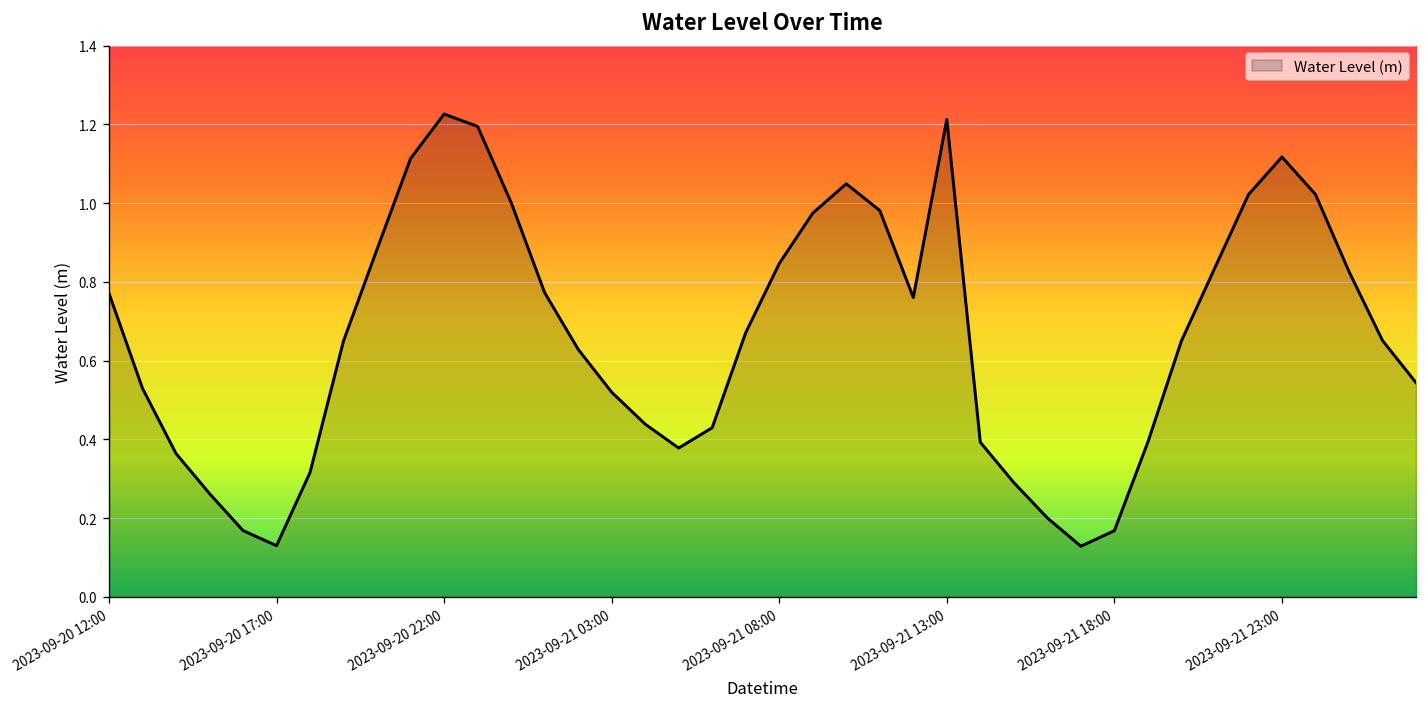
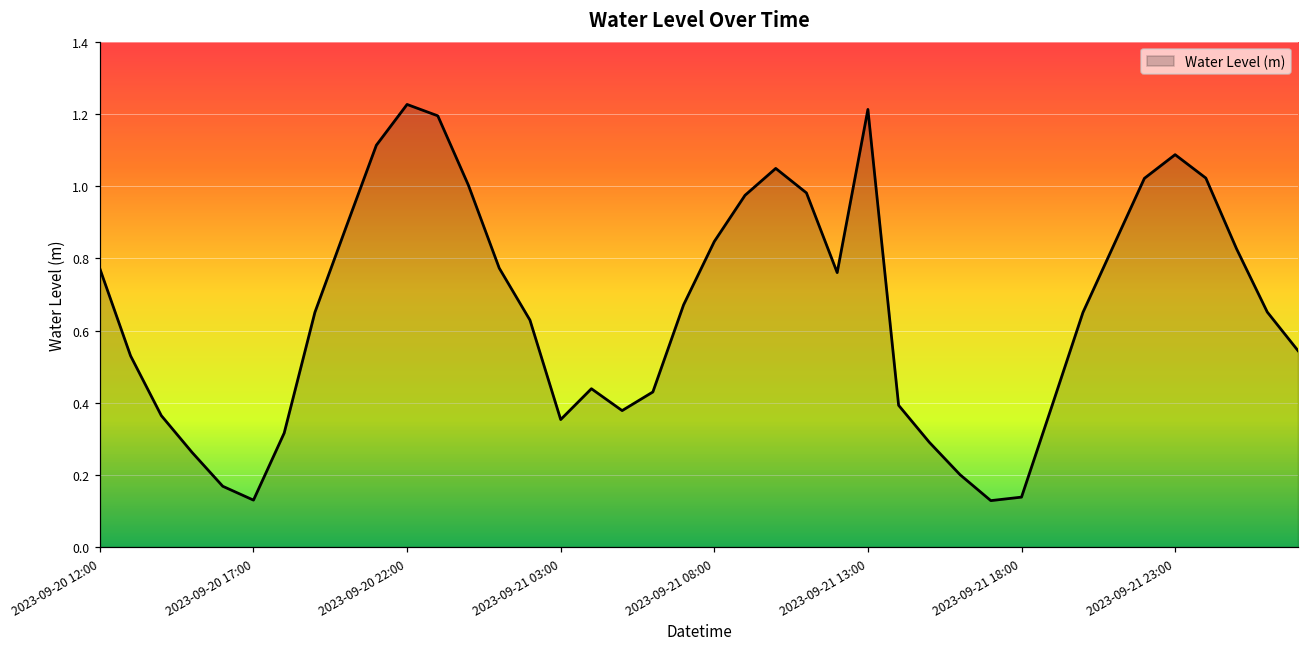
  {
    "2023-09-20 12:00": 0.77,
    "2023-09-20 17:00": 0.13,
    "2023-09-20 22:00": 1.23,
-   "2023-09-21 03:00": 0.52,
+   "2023-09-21 03:00": 0.35,
    "2023-09-21 08:00": 0.85,
    "2023-09-21 13:00": 1.21,
-   "2023-09-21 18:00": 0.17,
-   "2023-09-21 23:00": 1.12
+   "2023-09-21 18:00": 0.14,
+   "2023-09-21 23:00": 1.09
  }
